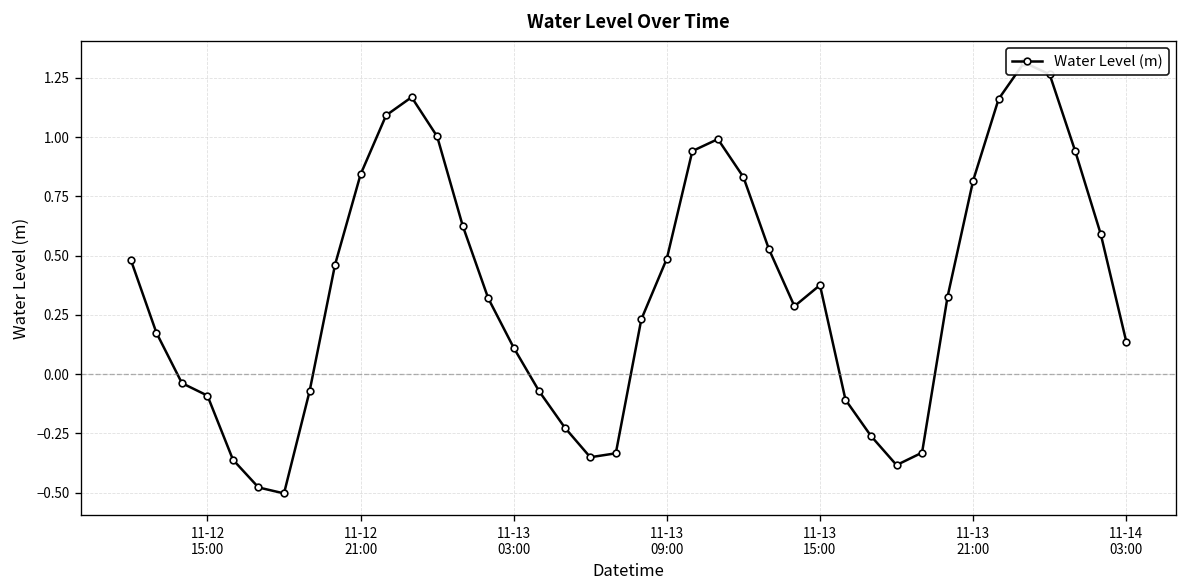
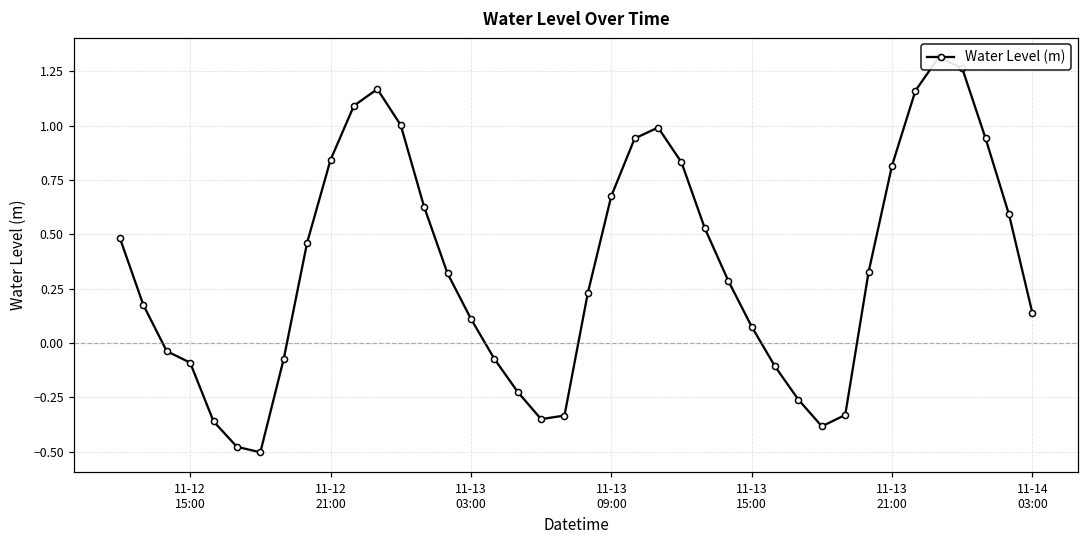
  {
    "11-12 15:00": -0.09,
    "11-12 21:00": 0.84,
    "11-13 03:00": 0.11,
-   "11-13 09:00": 0.49,
-   "11-13 15:00": 0.38,
+   "11-13 09:00": 0.68,
+   "11-13 15:00": 0.08,
    "11-13 21:00": 0.82,
    "11-14 03:00": 0.14
  }
